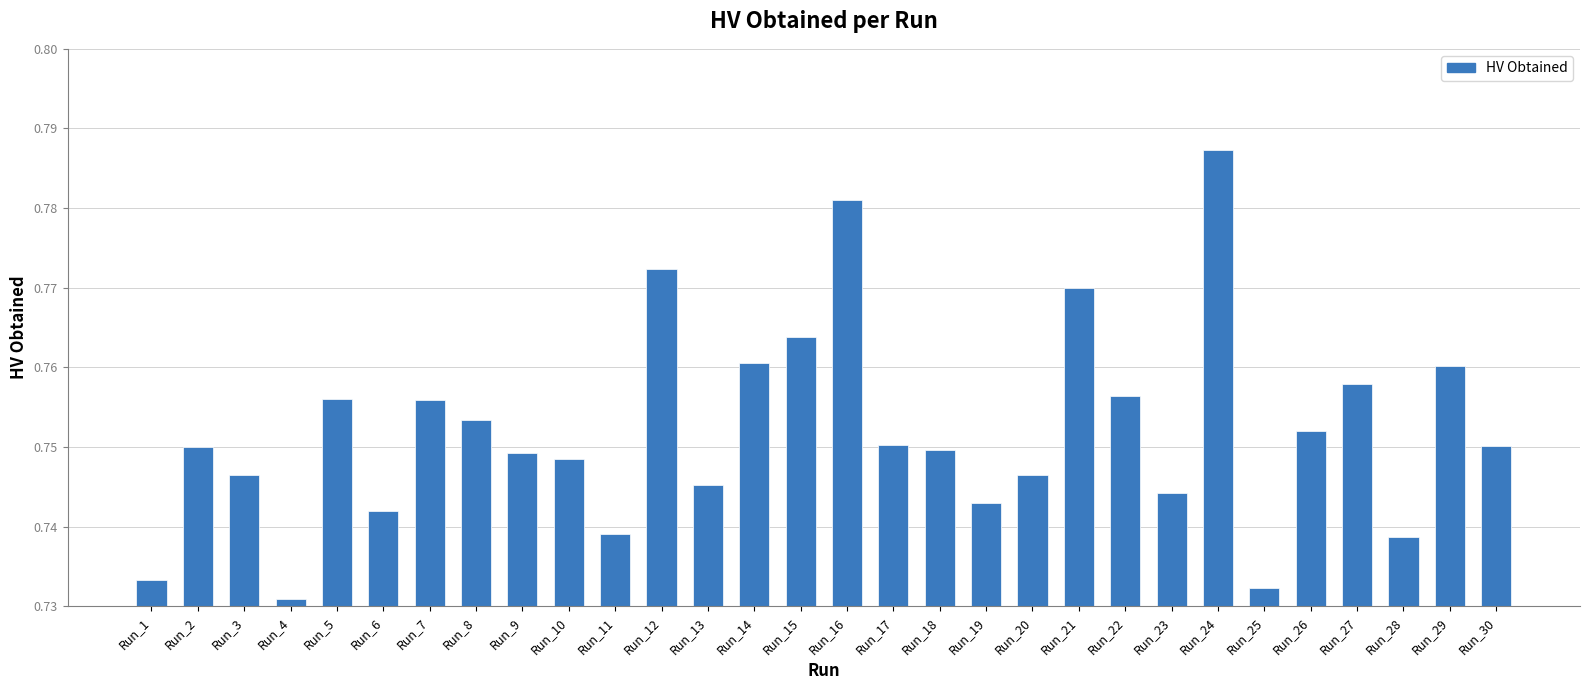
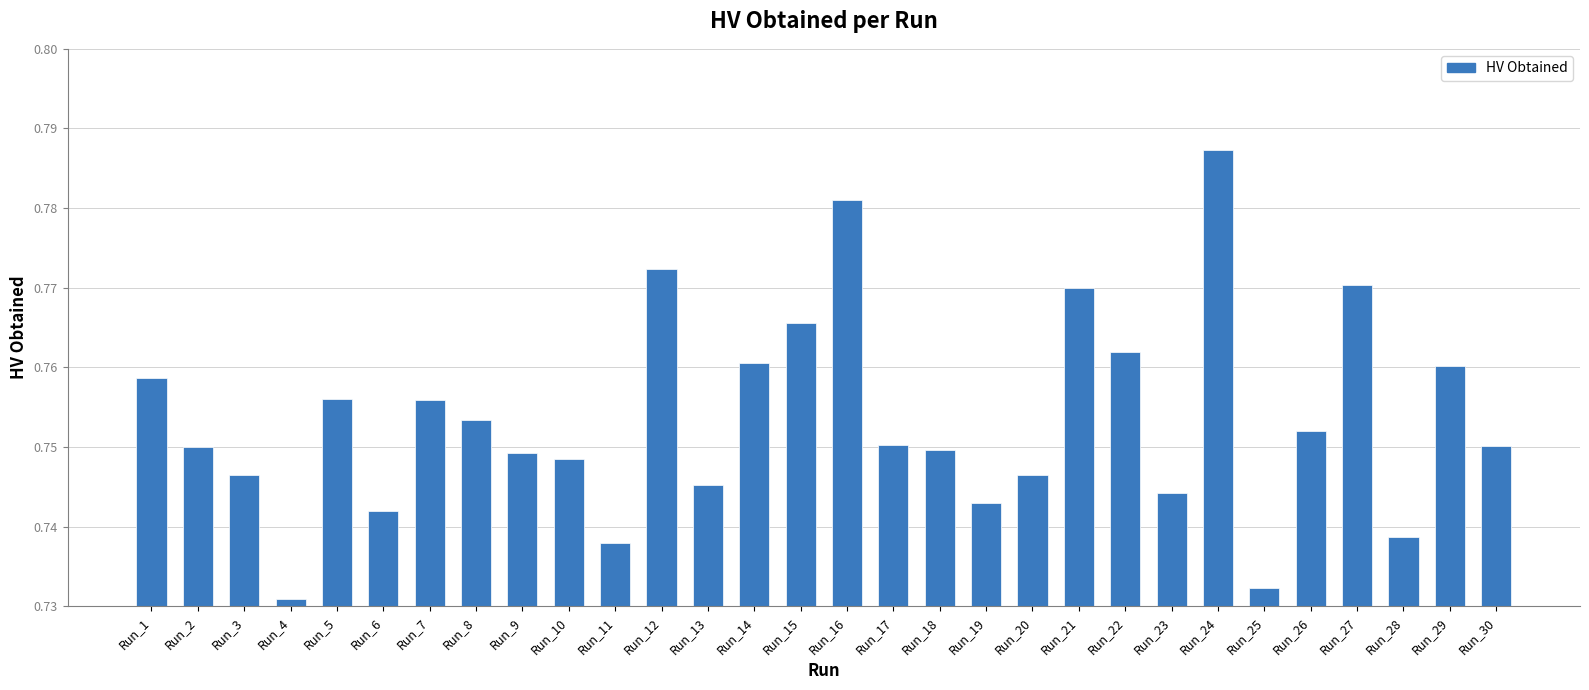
  {
-   "Run_1": 0.733,
+   "Run_1": 0.759,
    "Run_2": 0.750,
    "Run_3": 0.747,
    "Run_4": 0.731,
    "Run_5": 0.756,
    "Run_6": 0.742,
    "Run_7": 0.756,
    "Run_8": 0.753,
    "Run_9": 0.749,
    "Run_10": 0.749,
-   "Run_11": 0.739,
+   "Run_11": 0.738,
    "Run_12": 0.772,
    "Run_13": 0.745,
    "Run_14": 0.761,
-   "Run_15": 0.764,
+   "Run_15": 0.766,
    "Run_16": 0.781,
    "Run_17": 0.750,
    "Run_18": 0.750,
    "Run_19": 0.743,
    "Run_20": 0.747,
    "Run_21": 0.770,
-   "Run_22": 0.756,
+   "Run_22": 0.762,
    "Run_23": 0.744,
    "Run_24": 0.787,
    "Run_25": 0.732,
    "Run_26": 0.752,
-   "Run_27": 0.758,
+   "Run_27": 0.770,
    "Run_28": 0.739,
    "Run_29": 0.760,
    "Run_30": 0.750
  }
